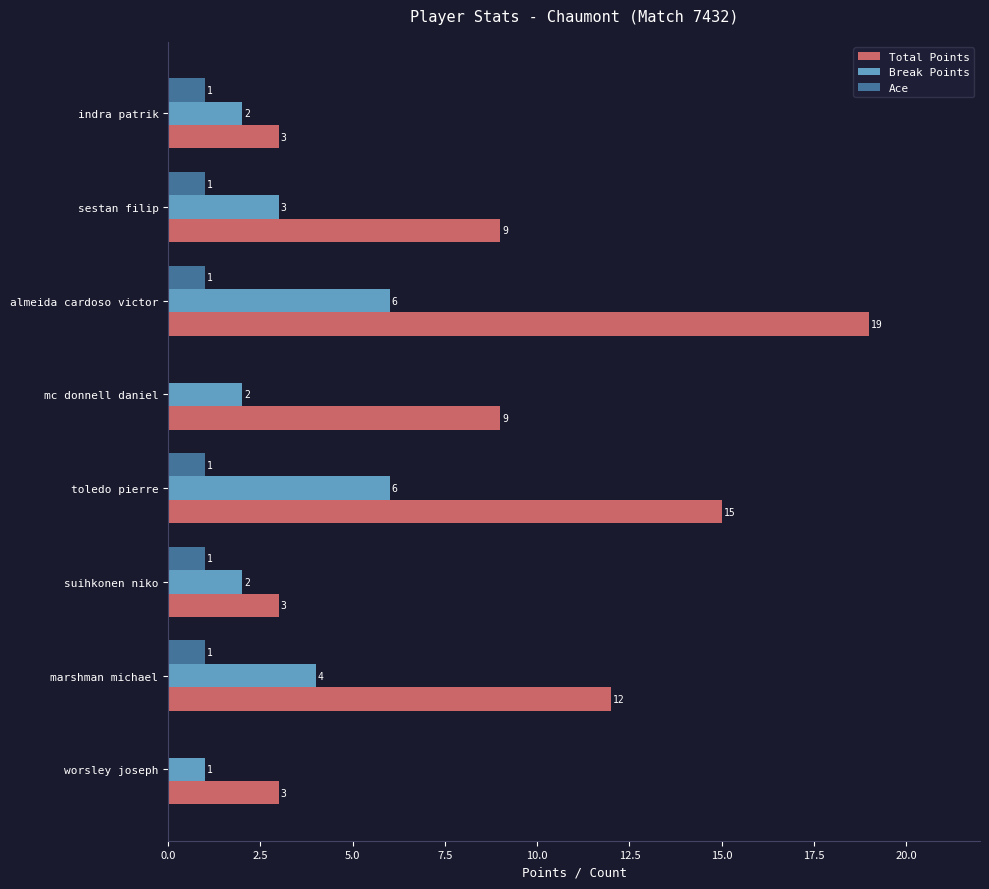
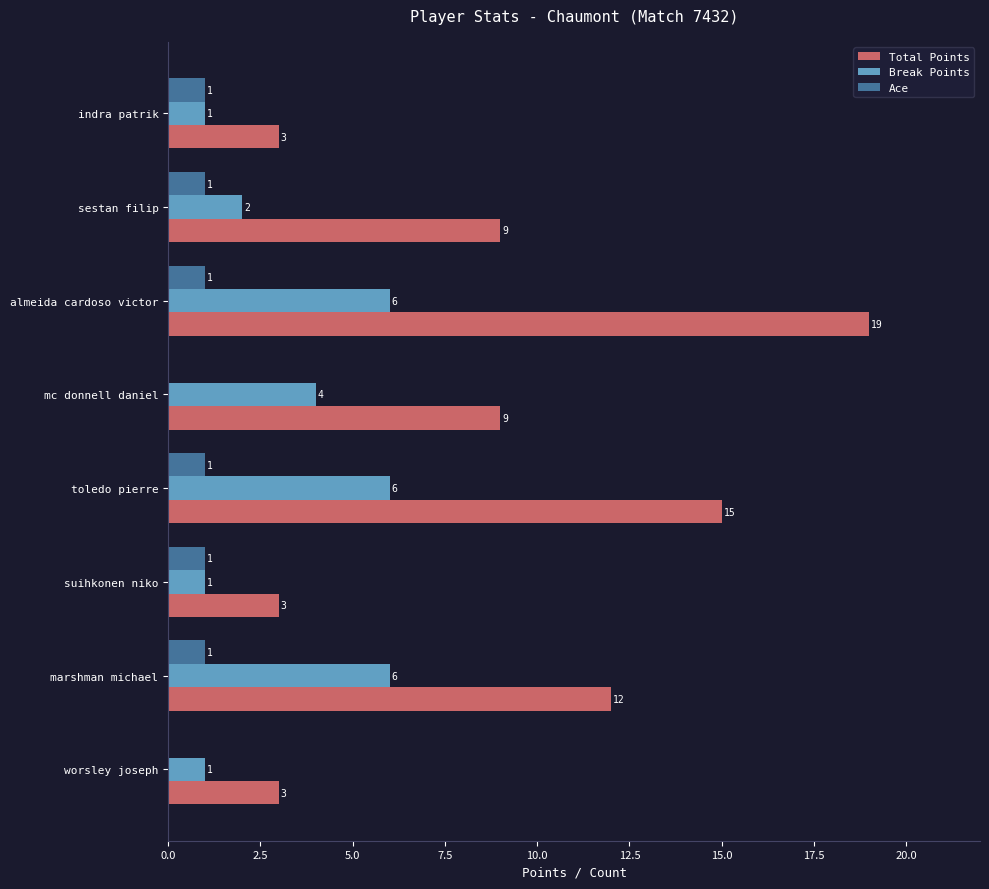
  {
    "Total Points": {
      "indra patrik": 3,
      "sestan filip": 9,
      "almeida cardoso victor": 19,
      "mc donnell daniel": 9,
      "toledo pierre": 15,
      "suihkonen niko": 3,
      "marshman michael": 12,
      "worsley joseph": 3
    },
    "Break Points": {
-     "indra patrik": 2,
-     "sestan filip": 3,
+     "indra patrik": 1,
+     "sestan filip": 2,
      "almeida cardoso victor": 6,
-     "mc donnell daniel": 2,
+     "mc donnell daniel": 4,
      "toledo pierre": 6,
-     "suihkonen niko": 2,
-     "marshman michael": 4,
+     "suihkonen niko": 1,
+     "marshman michael": 6,
      "worsley joseph": 1
    },
    "Ace": {
      "indra patrik": 1,
      "sestan filip": 1,
      "almeida cardoso victor": 1,
      "toledo pierre": 1,
      "suihkonen niko": 1,
      "marshman michael": 1
    }
  }
